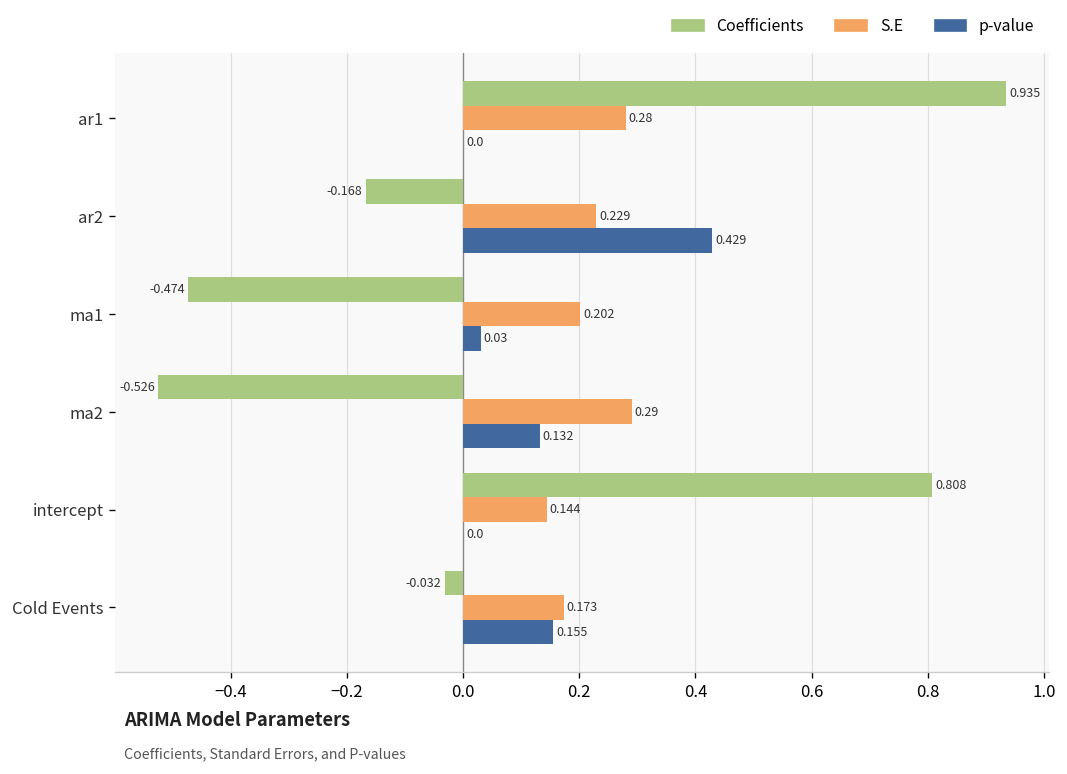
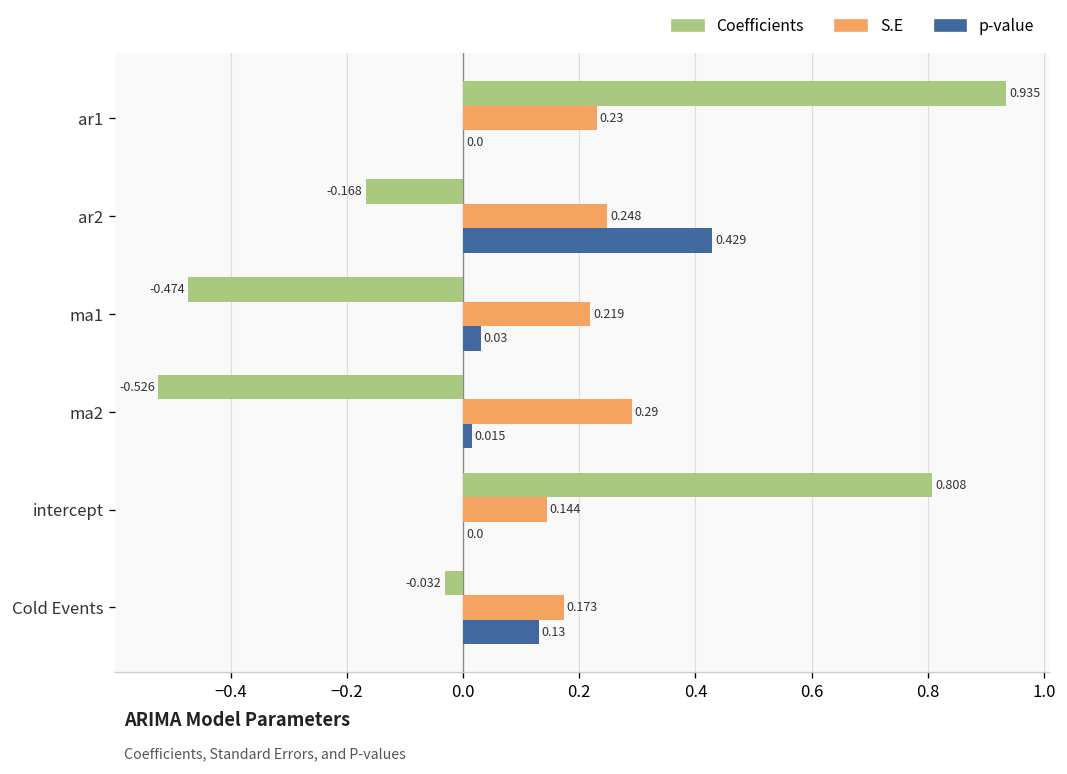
  {
    "Coefficients": {
      "ar1": 0.935,
      "ar2": -0.168,
      "ma1": -0.474,
      "ma2": -0.526,
      "intercept": 0.808,
      "Cold Events": -0.032
    },
    "S.E": {
-     "ar1": 0.28,
-     "ar2": 0.229,
-     "ma1": 0.202,
+     "ar1": 0.23,
+     "ar2": 0.248,
+     "ma1": 0.219,
      "ma2": 0.29,
      "intercept": 0.144,
      "Cold Events": 0.173
    },
    "p-value": {
      "ar1": 0.0,
      "ar2": 0.429,
      "ma1": 0.03,
-     "ma2": 0.132,
+     "ma2": 0.015,
      "intercept": 0.0,
-     "Cold Events": 0.155
+     "Cold Events": 0.13
    }
  }
